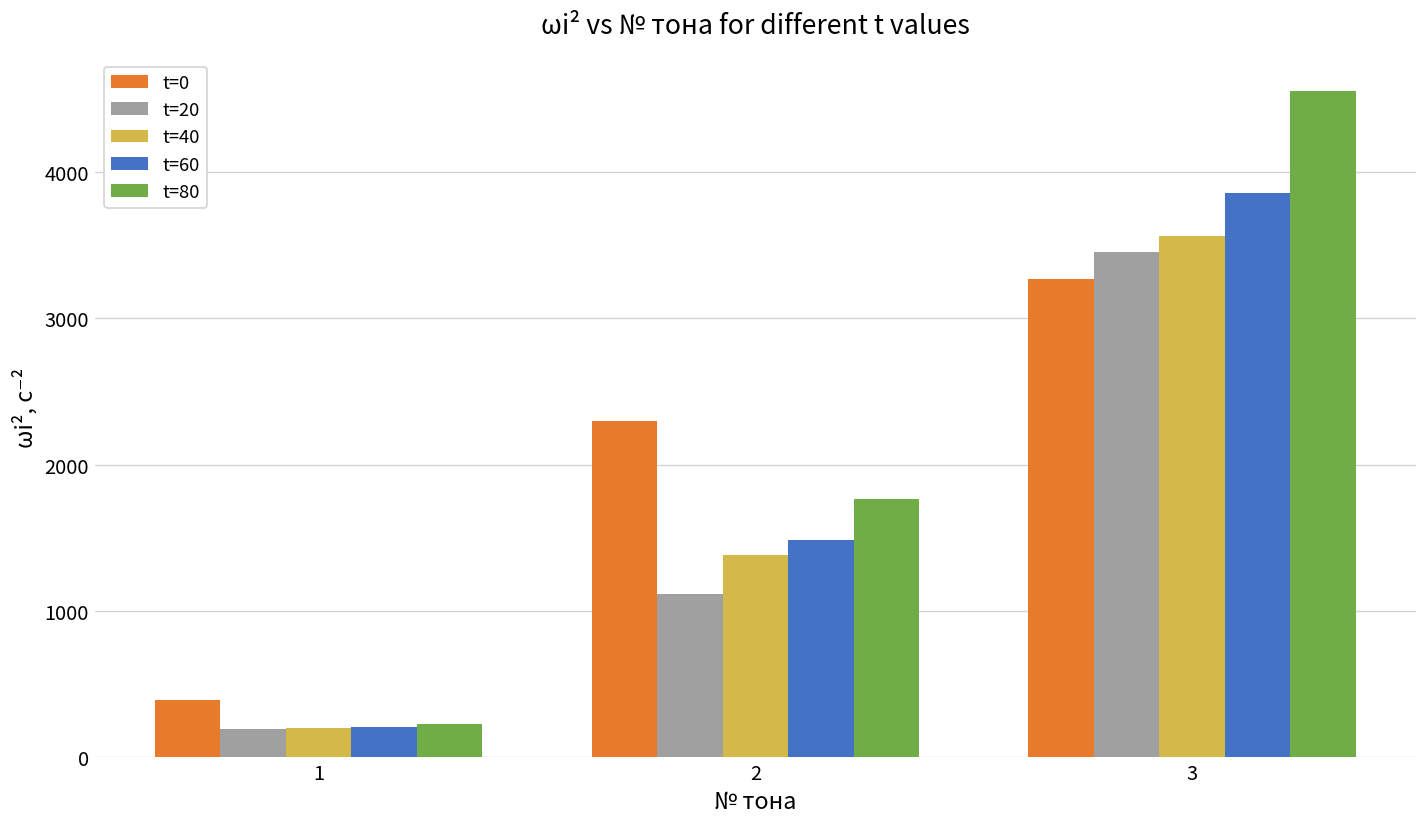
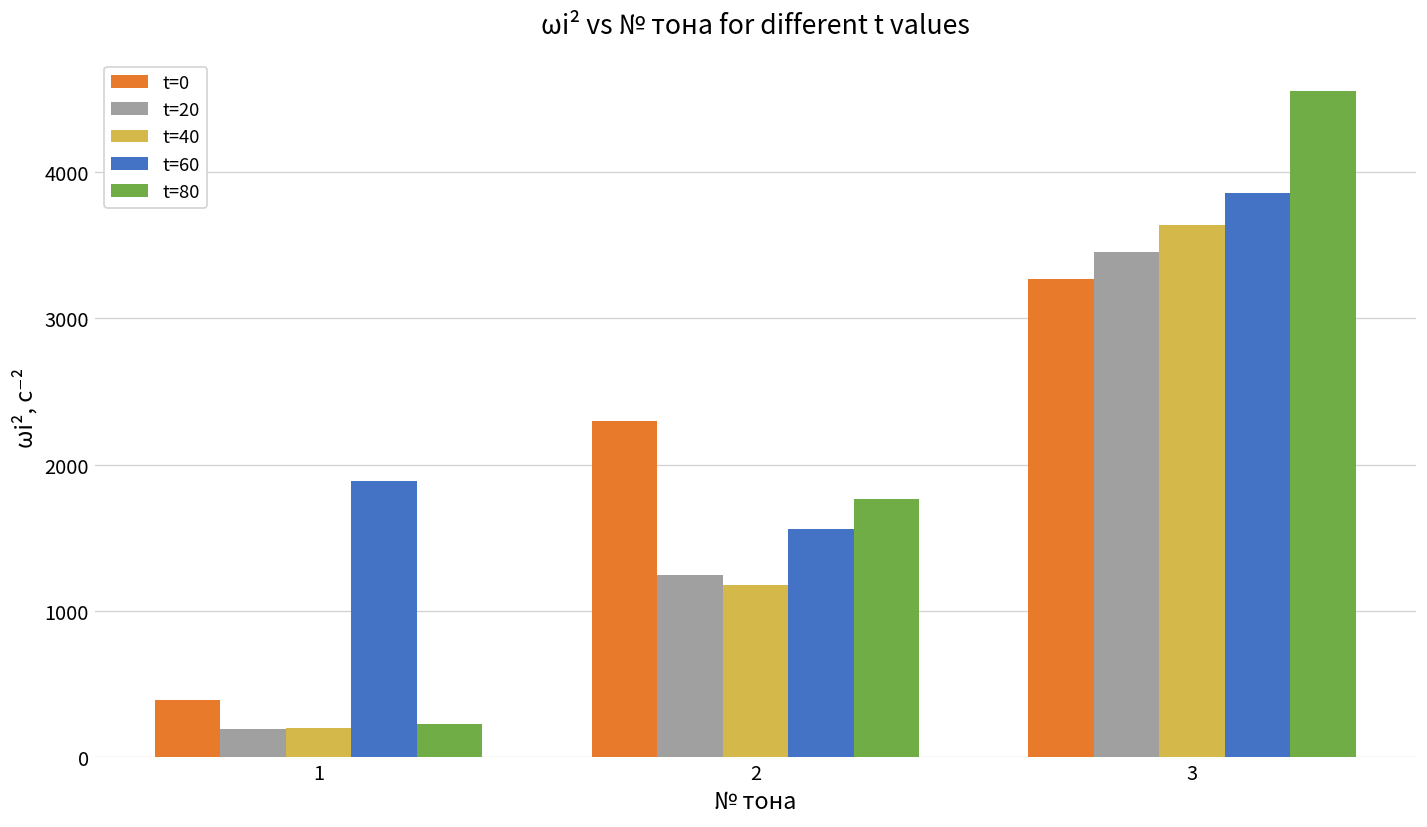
  {
    "t=0": {
      "1": 390,
      "2": 2300,
      "3": 3270
    },
    "t=20": {
      "1": 190,
-     "2": 1110,
+     "2": 1250,
      "3": 3450
    },
    "t=40": {
      "1": 200,
-     "2": 1380,
-     "3": 3560
+     "2": 1170,
+     "3": 3640
    },
    "t=60": {
-     "1": 210,
-     "2": 1480,
+     "1": 1890,
+     "2": 1560,
      "3": 3860
    },
    "t=80": {
      "1": 220,
      "2": 1760,
      "3": 4560
    }
  }
